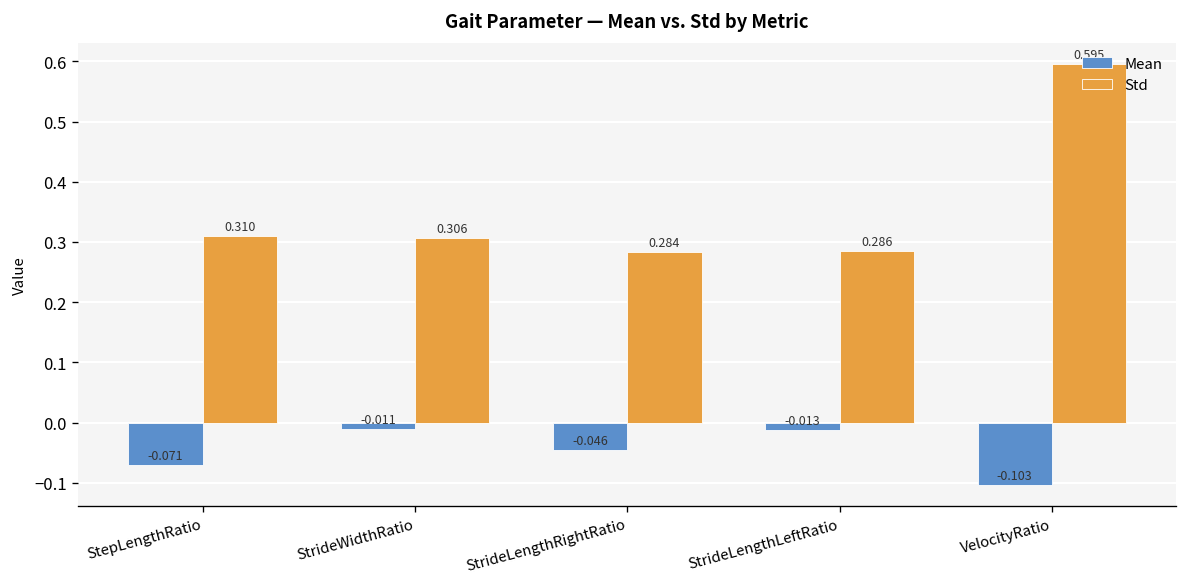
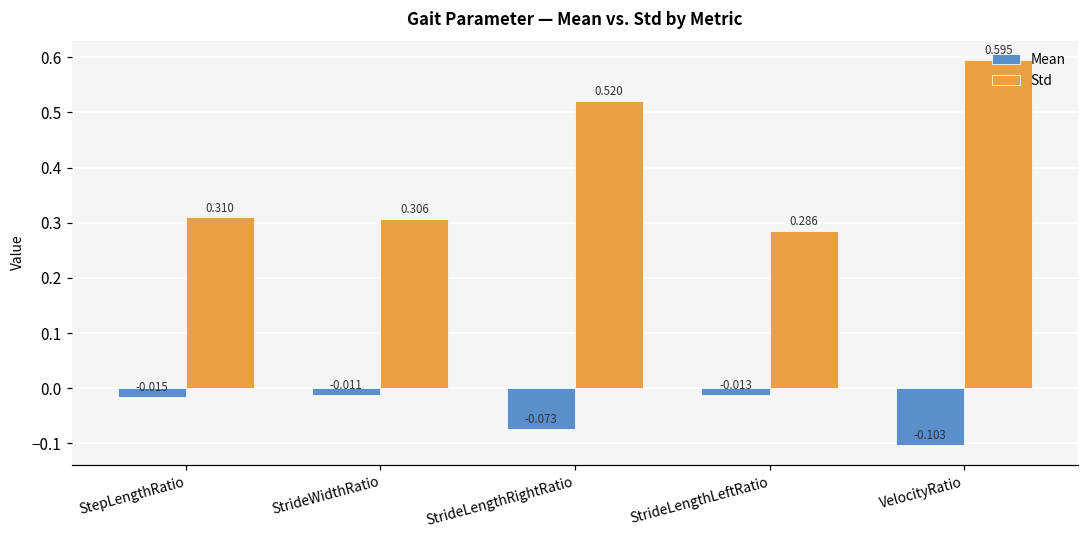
  {
    "Mean": {
-     "StepLengthRatio": -0.071,
+     "StepLengthRatio": -0.015,
      "StrideWidthRatio": -0.011,
-     "StrideLengthRightRatio": -0.046,
+     "StrideLengthRightRatio": -0.073,
      "StrideLengthLeftRatio": -0.013,
      "VelocityRatio": -0.103
    },
    "Std": {
      "StepLengthRatio": 0.310,
      "StrideWidthRatio": 0.306,
-     "StrideLengthRightRatio": 0.284,
+     "StrideLengthRightRatio": 0.520,
      "StrideLengthLeftRatio": 0.286,
      "VelocityRatio": 0.595
    }
  }
